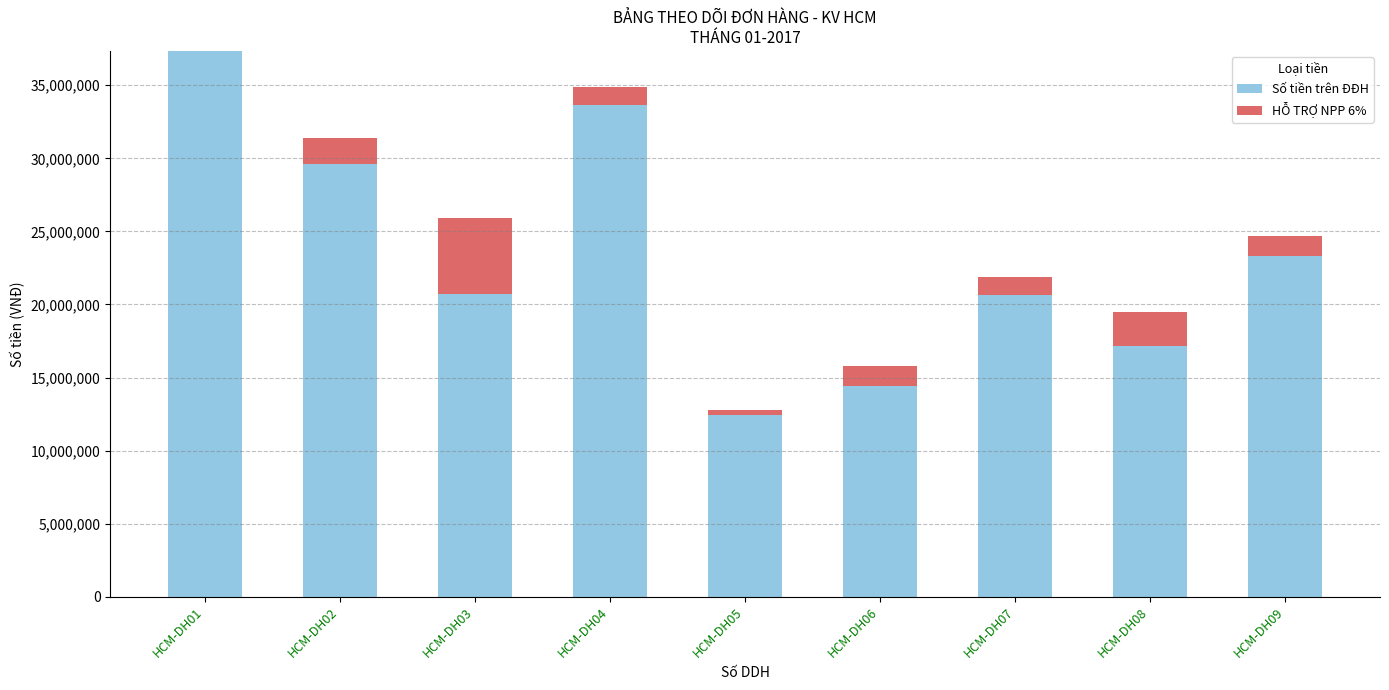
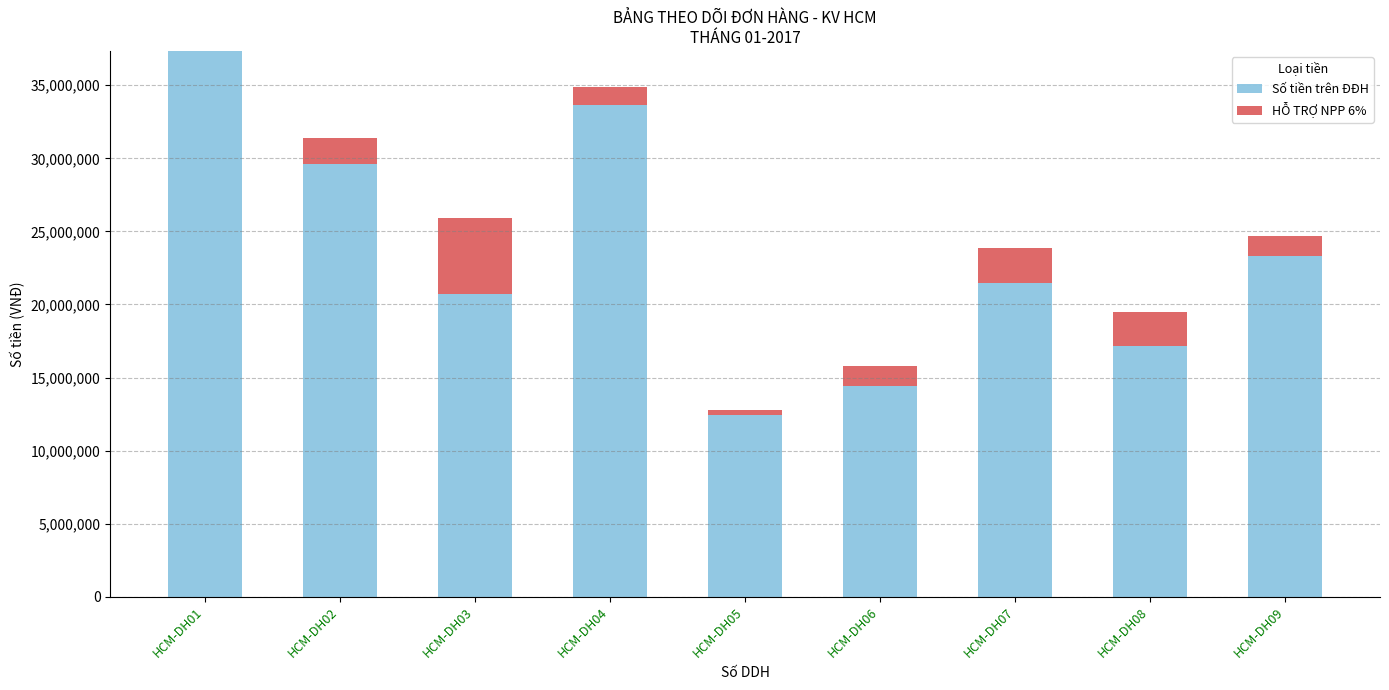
  {
    "Số tiền trên ĐĐH": {
      "HCM-DH01": "37,400,000",
      "HCM-DH02": "29,600,000",
      "HCM-DH03": "20,700,000",
      "HCM-DH04": "33,600,000",
      "HCM-DH05": "12,500,000",
      "HCM-DH06": "14,400,000",
-     "HCM-DH07": "20,600,000",
+     "HCM-DH07": "21,500,000",
      "HCM-DH08": "17,200,000",
      "HCM-DH09": "23,300,000"
    },
    "HỖ TRỢ NPP 6%": {
      "HCM-DH01": "0",
      "HCM-DH02": "1,800,000",
      "HCM-DH03": "5,200,000",
      "HCM-DH04": "1,200,000",
      "HCM-DH05": "300,000",
      "HCM-DH06": "1,400,000",
-     "HCM-DH07": "1,200,000",
+     "HCM-DH07": "2,400,000",
      "HCM-DH08": "2,300,000",
      "HCM-DH09": "1,400,000"
    }
  }
